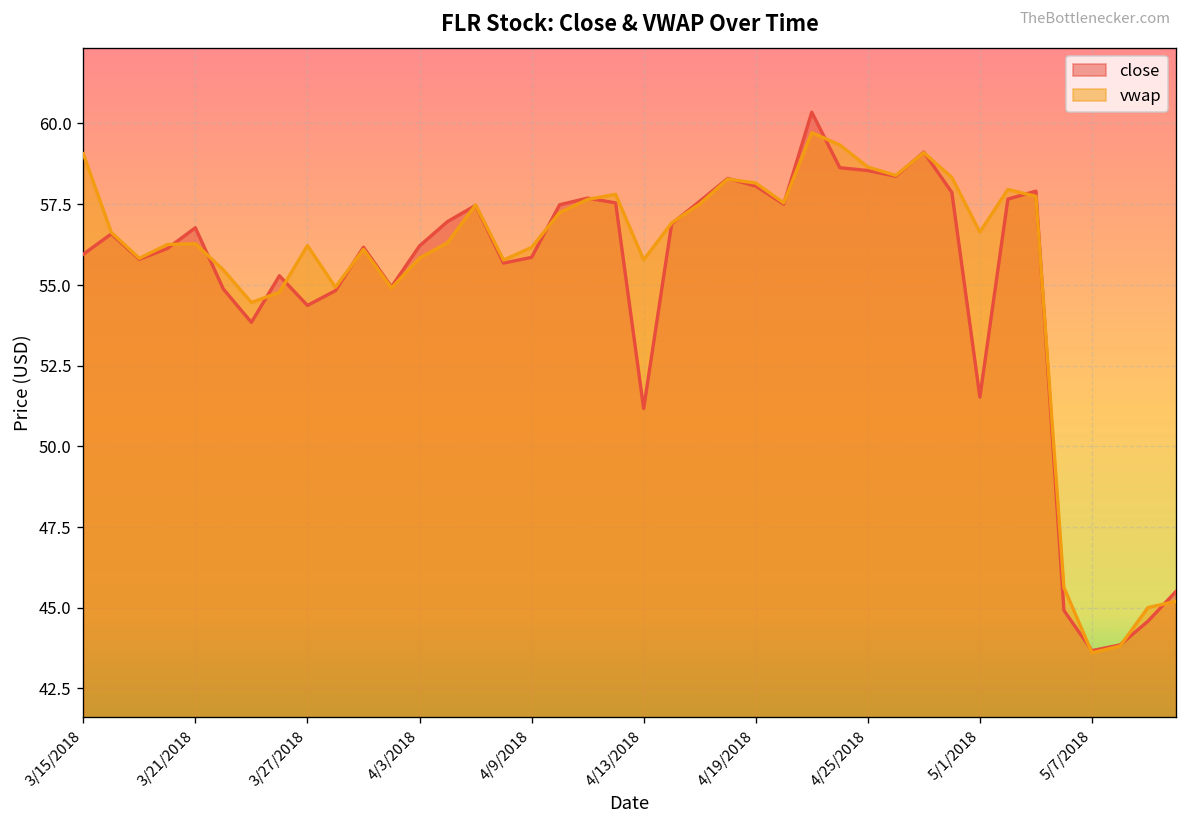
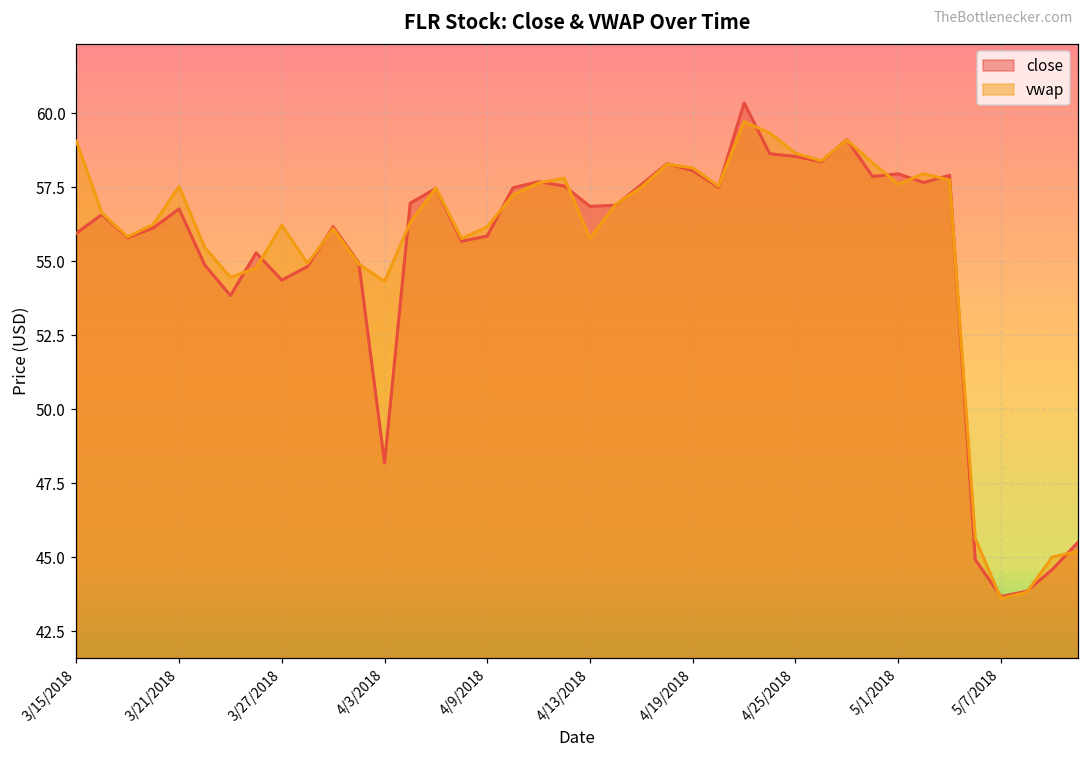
  {
    "close": {
      "3/15/2018": 55.9,
      "3/21/2018": 56.8,
      "3/27/2018": 54.4,
-     "4/3/2018": 56.2,
+     "4/3/2018": 48.2,
      "4/9/2018": 55.8,
-     "4/13/2018": 51.2,
+     "4/13/2018": 56.9,
      "4/25/2018": 58.5,
-     "5/1/2018": 51.5
+     "5/1/2018": 58.0
    },
    "vwap": {
      "3/15/2018": 59.1,
-     "3/21/2018": 56.3,
+     "3/21/2018": 57.5,
      "3/27/2018": 56.2,
-     "4/3/2018": 55.8,
+     "4/3/2018": 54.3,
      "4/9/2018": 56.2,
      "4/13/2018": 55.8,
      "4/25/2018": 58.6,
-     "5/1/2018": 56.6
+     "5/1/2018": 57.6
    }
  }
